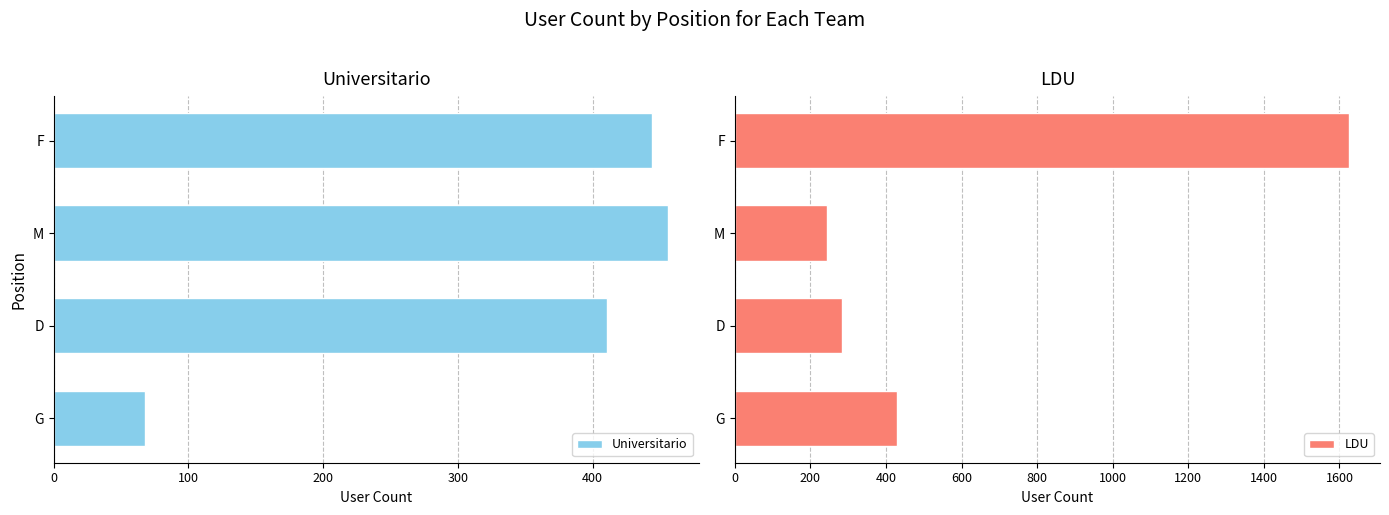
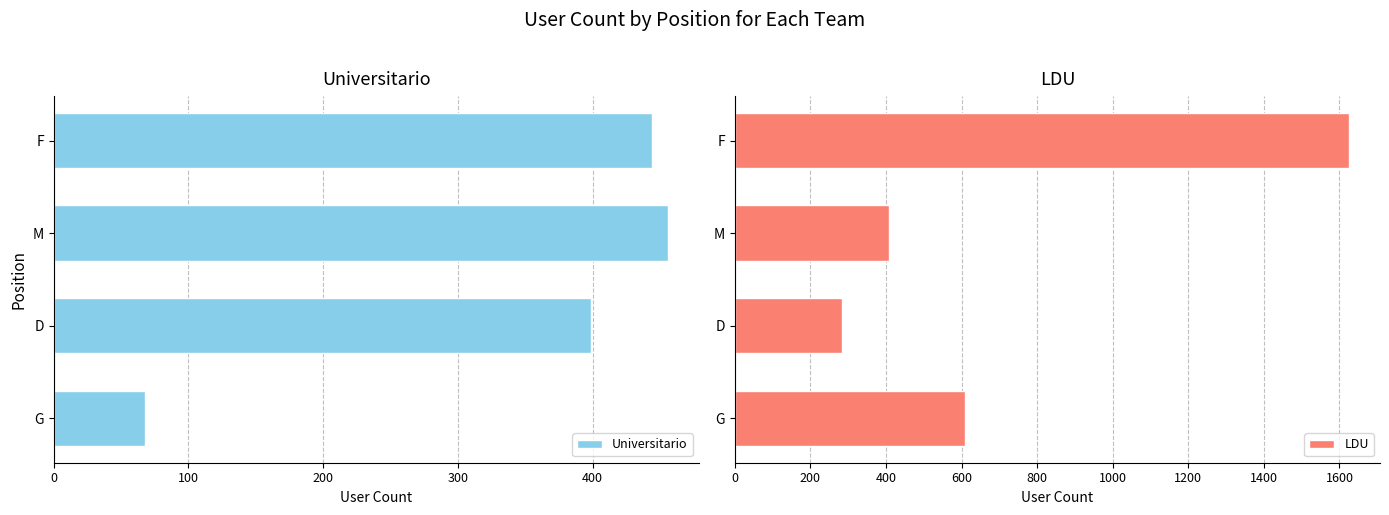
  {
    "Universitario": {
      "F": 444,
      "M": 456,
-     "D": 411,
+     "D": 399,
      "G": 68
    },
    "LDU": {
      "F": 1630,
-     "M": 240,
+     "M": 410,
      "D": 290,
-     "G": 430
+     "G": 610
    }
  }
